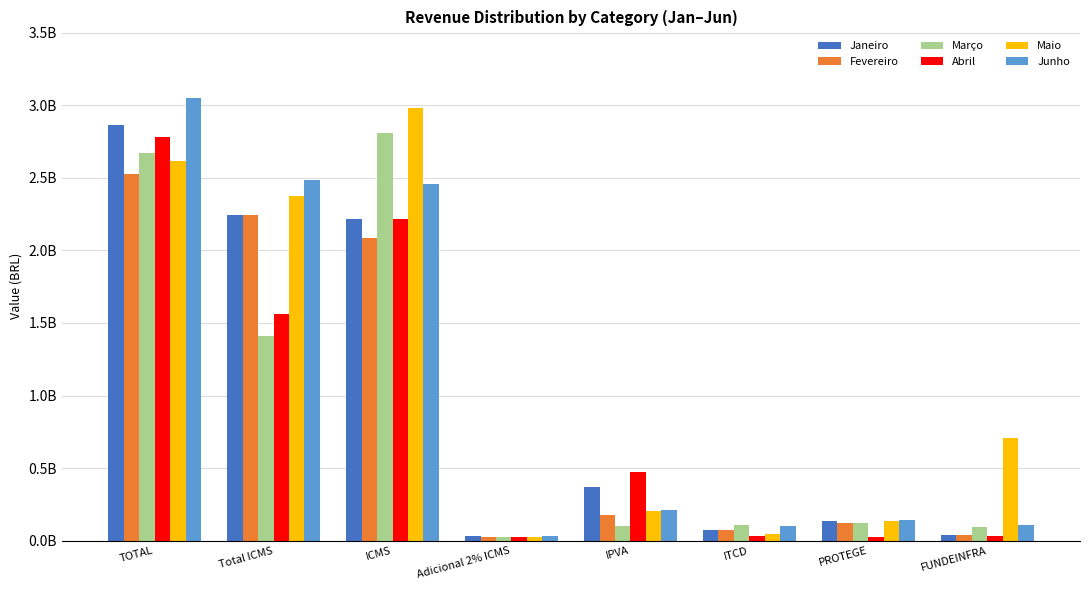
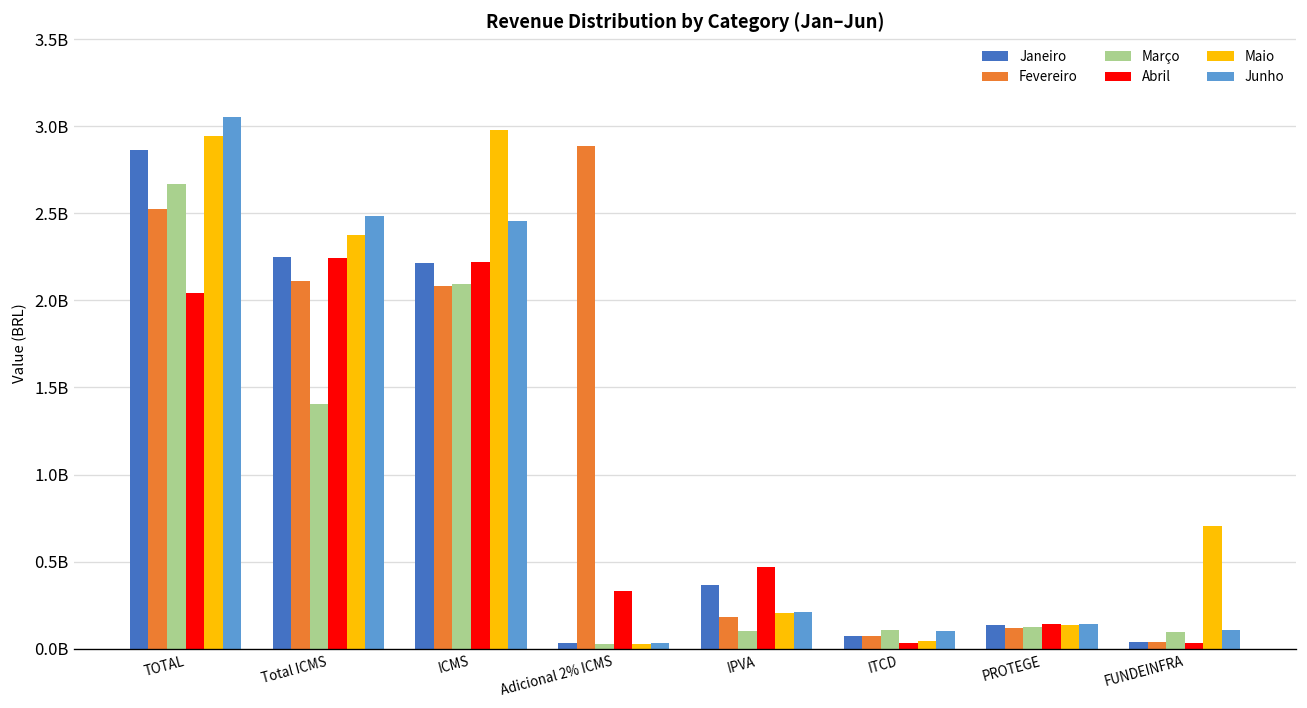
  {
    "Fevereiro": {
      "TOTAL": 2530000000,
-     "Total ICMS": 2250000000,
+     "Total ICMS": 2110000000,
      "ICMS": 2080000000,
-     "Adicional 2% ICMS": 30000000,
+     "Adicional 2% ICMS": 2890000000,
      "IPVA": 180000000,
      "ITCD": 70000000,
      "PROTEGE": 120000000,
      "FUNDEINFRA": 40000000
    },
    "Março": {
      "TOTAL": 2670000000,
      "Total ICMS": 1410000000,
-     "ICMS": 2810000000,
+     "ICMS": 2100000000,
      "Adicional 2% ICMS": 30000000,
      "IPVA": 100000000,
      "ITCD": 110000000,
      "PROTEGE": 120000000,
      "FUNDEINFRA": 100000000
    },
    "Abril": {
-     "TOTAL": 2780000000,
-     "Total ICMS": 1560000000,
+     "TOTAL": 2040000000,
+     "Total ICMS": 2250000000,
      "ICMS": 2220000000,
-     "Adicional 2% ICMS": 30000000,
+     "Adicional 2% ICMS": 330000000,
      "IPVA": 470000000,
      "ITCD": 30000000,
-     "PROTEGE": 30000000,
+     "PROTEGE": 140000000,
      "FUNDEINFRA": 30000000
    },
    "Maio": {
-     "TOTAL": 2610000000,
+     "TOTAL": 2950000000,
      "Total ICMS": 2380000000,
      "ICMS": 2980000000,
      "Adicional 2% ICMS": 30000000,
      "IPVA": 210000000,
      "ITCD": 50000000,
      "PROTEGE": 140000000,
      "FUNDEINFRA": 700000000
    }
  }
